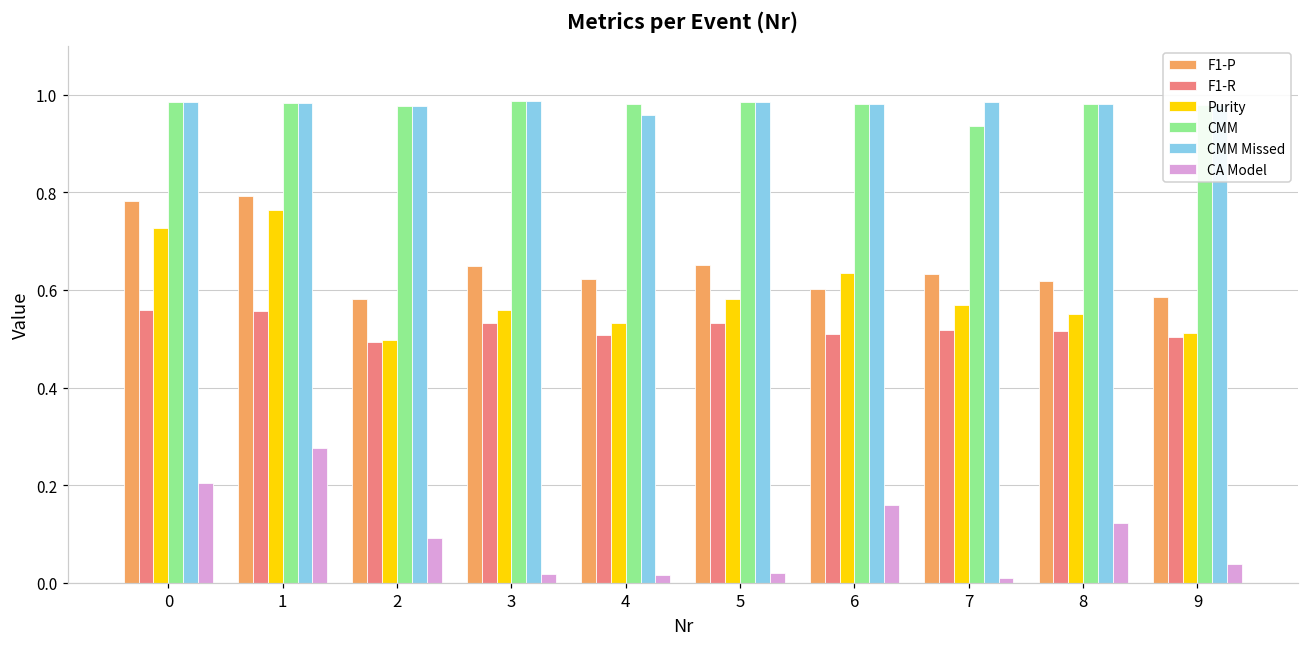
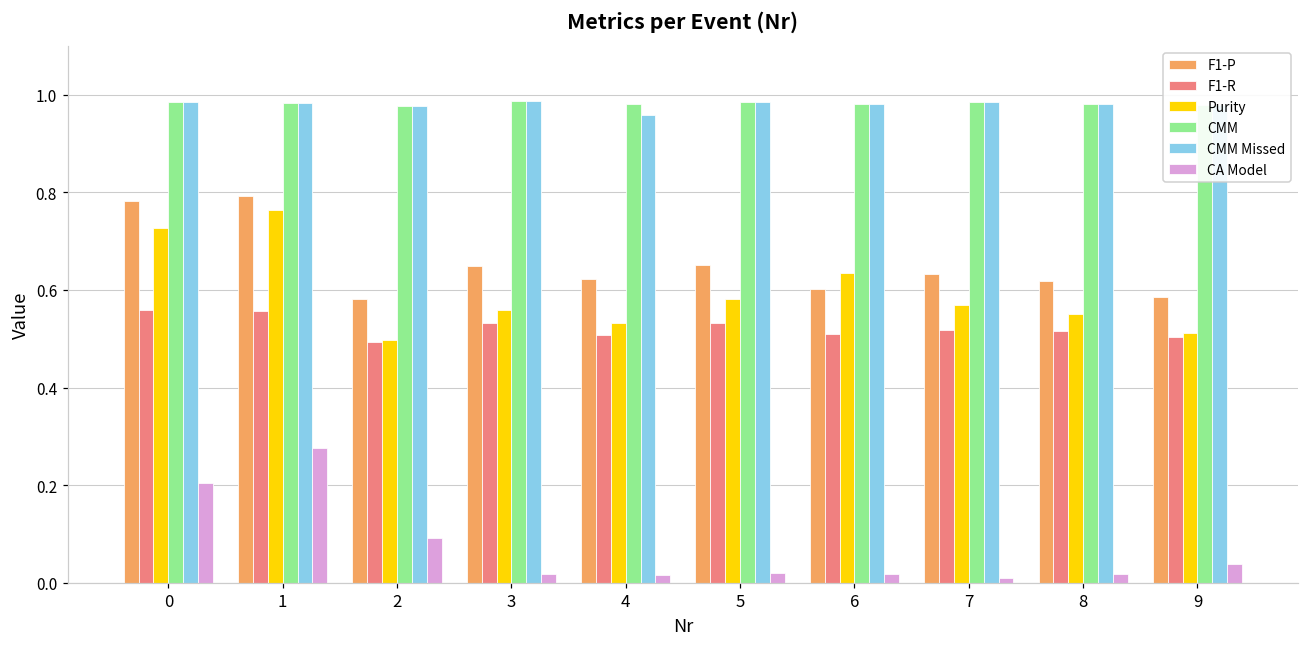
  {
    "Purity": {
      "0": 0.73,
      "1": 0.76,
      "2": 0.50,
      "3": 0.56,
      "4": 0.53,
      "5": 0.58,
      "6": 0.63,
      "7": 0.57,
      "8": 0.55,
      "9": 0.51
    },
    "CMM": {
      "0": 0.98,
      "1": 0.98,
      "2": 0.98,
      "3": 0.99,
      "4": 0.98,
      "5": 0.98,
      "6": 0.98,
-     "7": 0.93,
+     "7": 0.98,
      "8": 0.98
    },
    "CMM Missed": {
      "0": 0.98,
      "1": 0.98,
      "2": 0.98,
      "3": 0.99,
      "4": 0.96,
      "5": 0.98,
      "6": 0.98,
      "7": 0.98,
      "8": 0.98
    },
    "CA Model": {
      "0": 0.20,
      "1": 0.28,
      "2": 0.09,
      "3": 0.02,
      "4": 0.02,
      "5": 0.02,
-     "6": 0.16,
+     "6": 0.02,
      "7": 0.01,
-     "8": 0.12,
+     "8": 0.02,
      "9": 0.04
    }
  }
